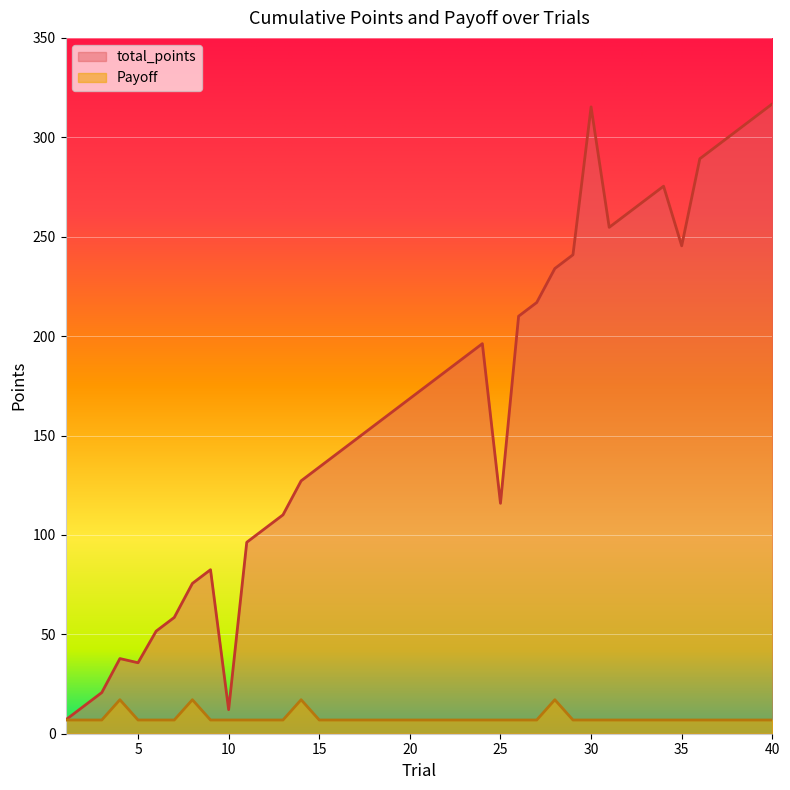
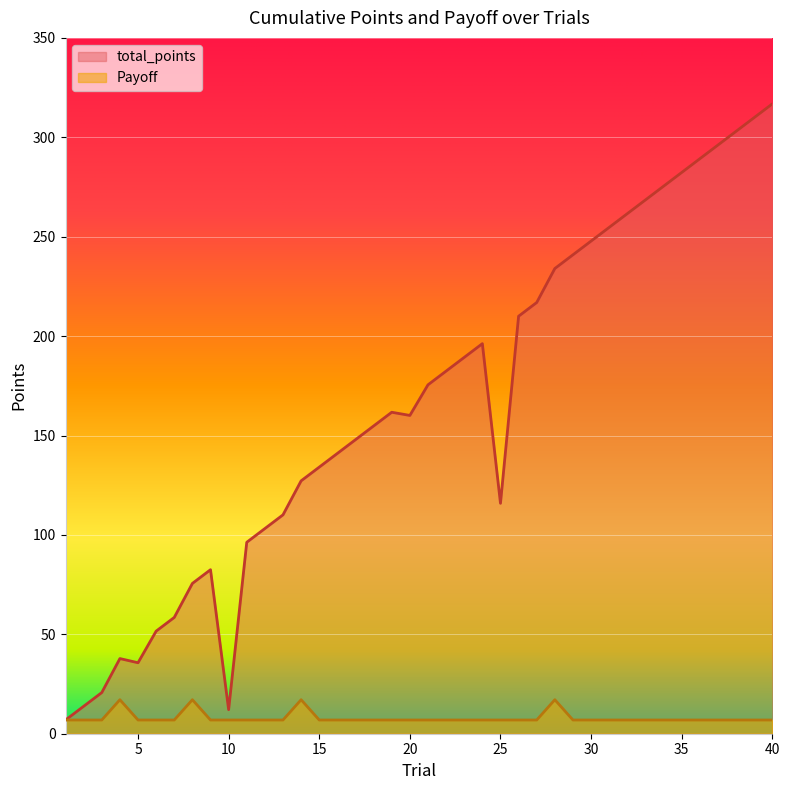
  {
    "total_points": {
      "5": 36,
      "10": 12,
      "15": 134,
-     "20": 169,
+     "20": 160,
      "25": 116,
-     "30": 315,
-     "35": 245,
+     "30": 248,
+     "35": 282,
      "40": 317
    },
    "Payoff": {
      "5": 7,
      "10": 7,
      "15": 7,
      "20": 7,
      "25": 7,
      "30": 7,
      "35": 7,
      "40": 7
    }
  }
